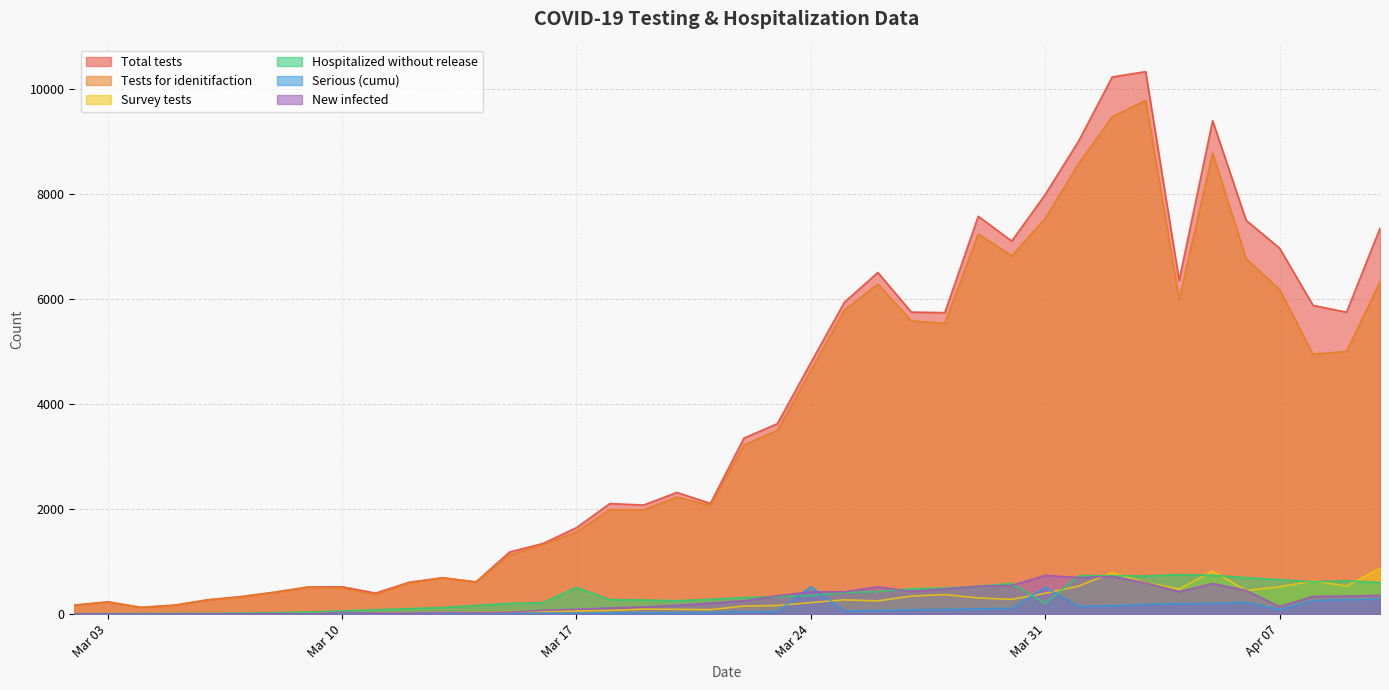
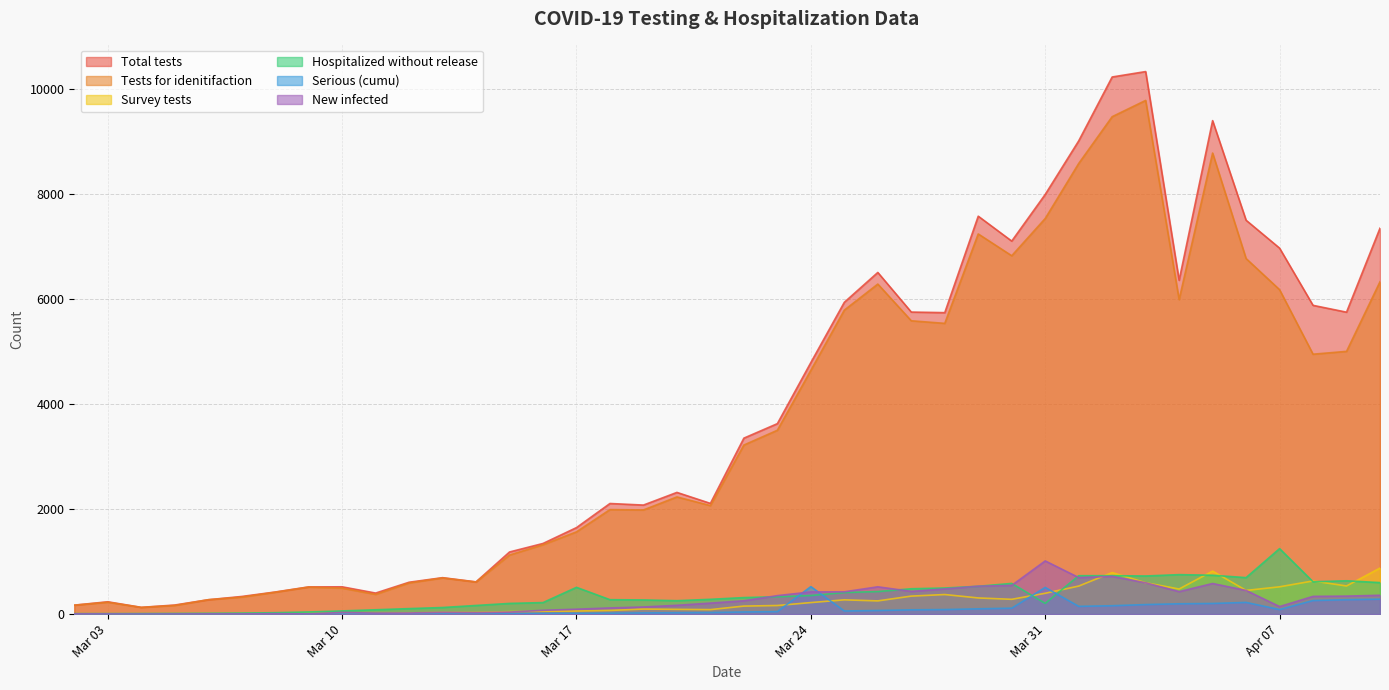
  {
    "Hospitalized without release": {
      "Mar 17": 500,
      "Mar 24": 400,
      "Mar 31": 200,
-     "Apr 07": 700
+     "Apr 07": 1200
    },
    "Serious (cumu)": {
      "Mar 24": 500,
      "Mar 31": 500,
      "Apr 07": 100
    },
    "New infected": {
      "Mar 24": 400,
-     "Mar 31": 700,
+     "Mar 31": 1000,
      "Apr 07": 100
    }
  }
